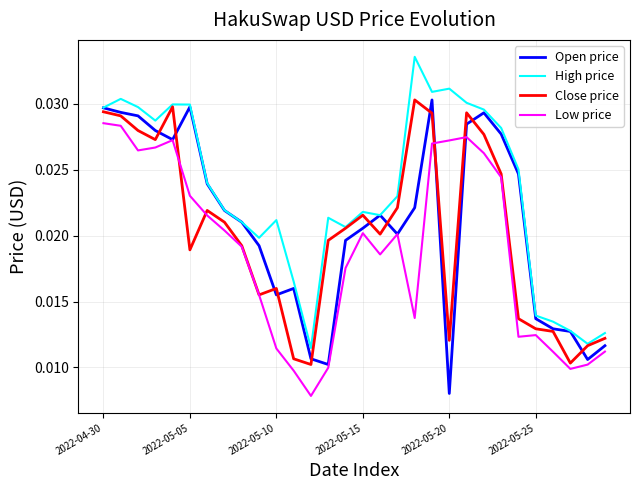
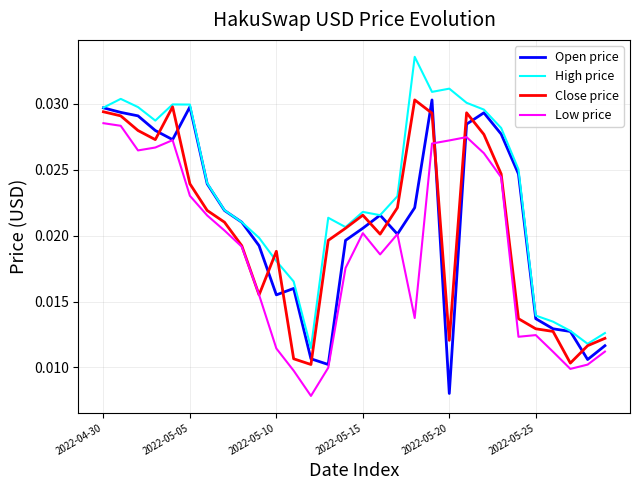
  {
    "Open price": {
      "2022-05-10": 0.0155,
      "2022-05-15": 0.0206,
      "2022-05-20": 0.0080,
      "2022-05-25": 0.0137
    },
    "High price": {
-     "2022-05-10": 0.0212,
+     "2022-05-10": 0.0181,
      "2022-05-15": 0.0218,
      "2022-05-20": 0.0312,
      "2022-05-25": 0.0139
    },
    "Close price": {
      "2022-04-30": 0.0294,
-     "2022-05-05": 0.0189,
-     "2022-05-10": 0.0160,
+     "2022-05-05": 0.0239,
+     "2022-05-10": 0.0188,
      "2022-05-15": 0.0216,
      "2022-05-20": 0.0121,
      "2022-05-25": 0.0129
    },
    "Low price": {
      "2022-04-30": 0.0285,
      "2022-05-05": 0.0230,
      "2022-05-10": 0.0114,
      "2022-05-15": 0.0202,
      "2022-05-20": 0.0272,
      "2022-05-25": 0.0125
    }
  }
